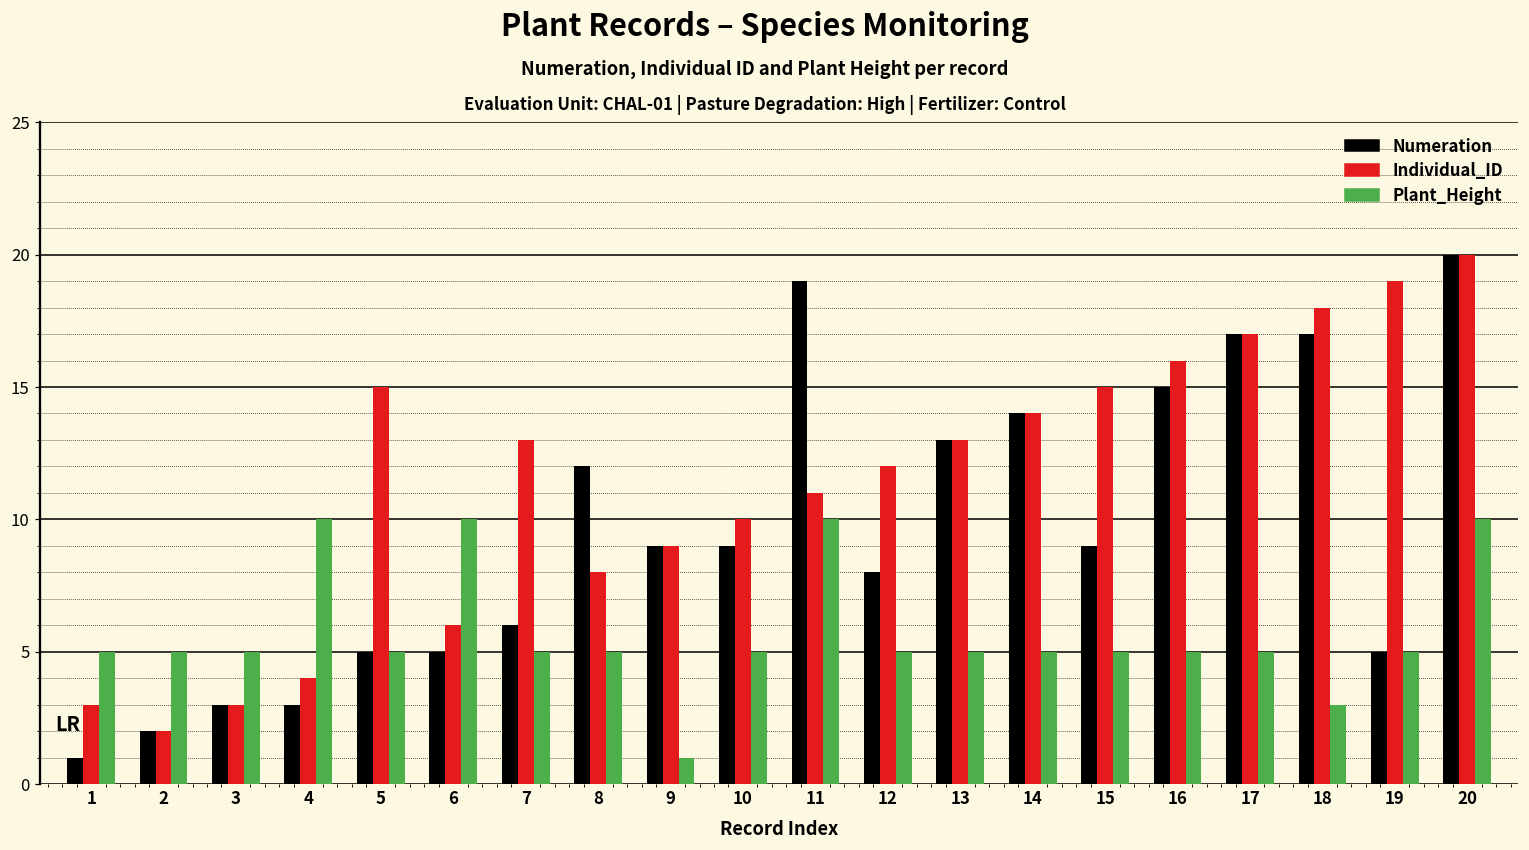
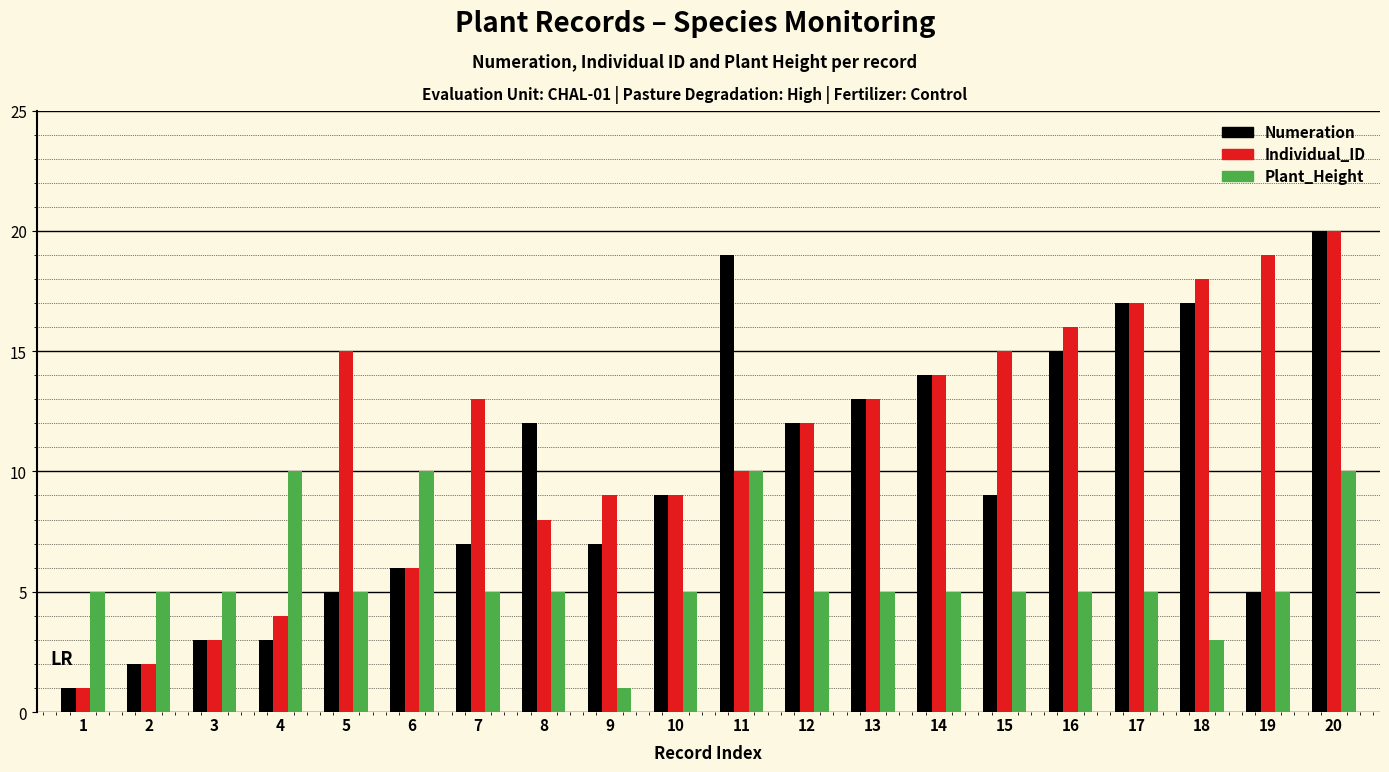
  {
    "Numeration": {
      "1": 1,
      "2": 2,
      "3": 3,
      "4": 3,
      "5": 5,
-     "6": 5,
-     "7": 6,
+     "6": 6,
+     "7": 7,
      "8": 12,
-     "9": 9,
+     "9": 7,
      "10": 9,
      "11": 19,
-     "12": 8,
+     "12": 12,
      "13": 13,
      "14": 14,
      "15": 9,
      "16": 15,
      "17": 17,
      "18": 17,
      "19": 5,
      "20": 20
    },
    "Individual_ID": {
-     "1": 3,
+     "1": 1,
      "2": 2,
      "3": 3,
      "4": 4,
      "5": 15,
      "6": 6,
      "7": 13,
      "8": 8,
      "9": 9,
-     "10": 10,
-     "11": 11,
+     "10": 9,
+     "11": 10,
      "12": 12,
      "13": 13,
      "14": 14,
      "15": 15,
      "16": 16,
      "17": 17,
      "18": 18,
      "19": 19,
      "20": 20
    },
    "Plant_Height": {
      "1": 5,
      "2": 5,
      "3": 5,
      "4": 10,
      "5": 5,
      "6": 10,
      "7": 5,
      "8": 5,
      "9": 1,
      "10": 5,
      "11": 10,
      "12": 5,
      "13": 5,
      "14": 5,
      "15": 5,
      "16": 5,
      "17": 5,
      "18": 3,
      "19": 5,
      "20": 10
    }
  }
